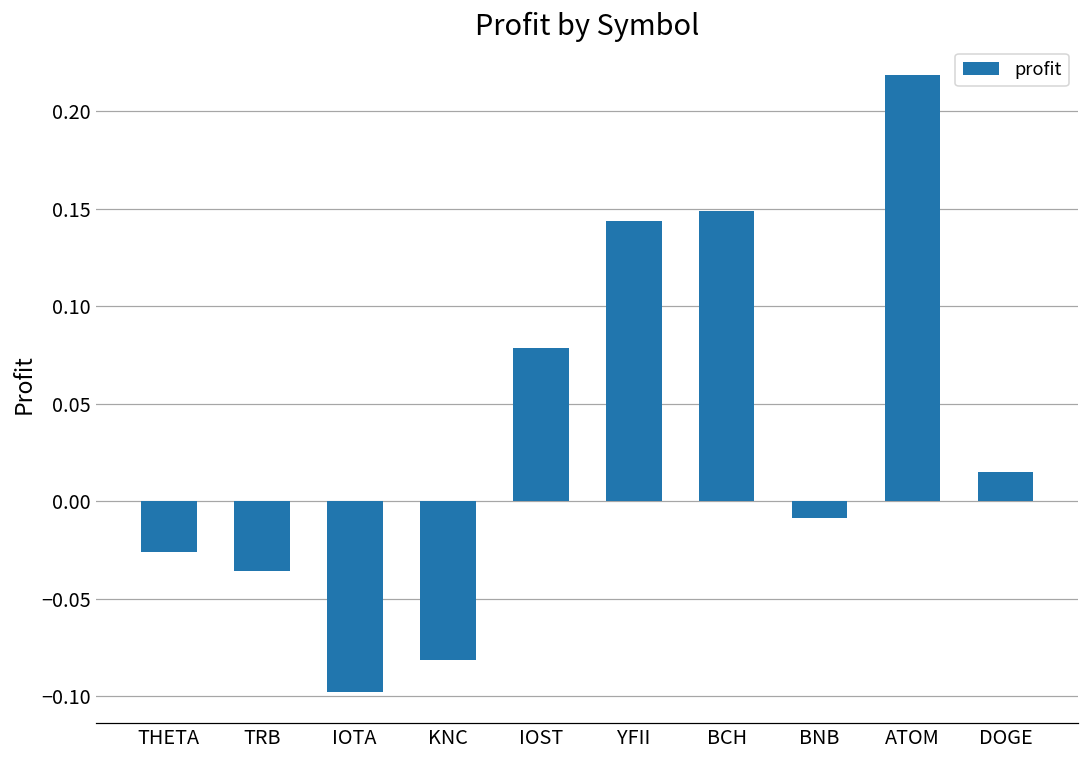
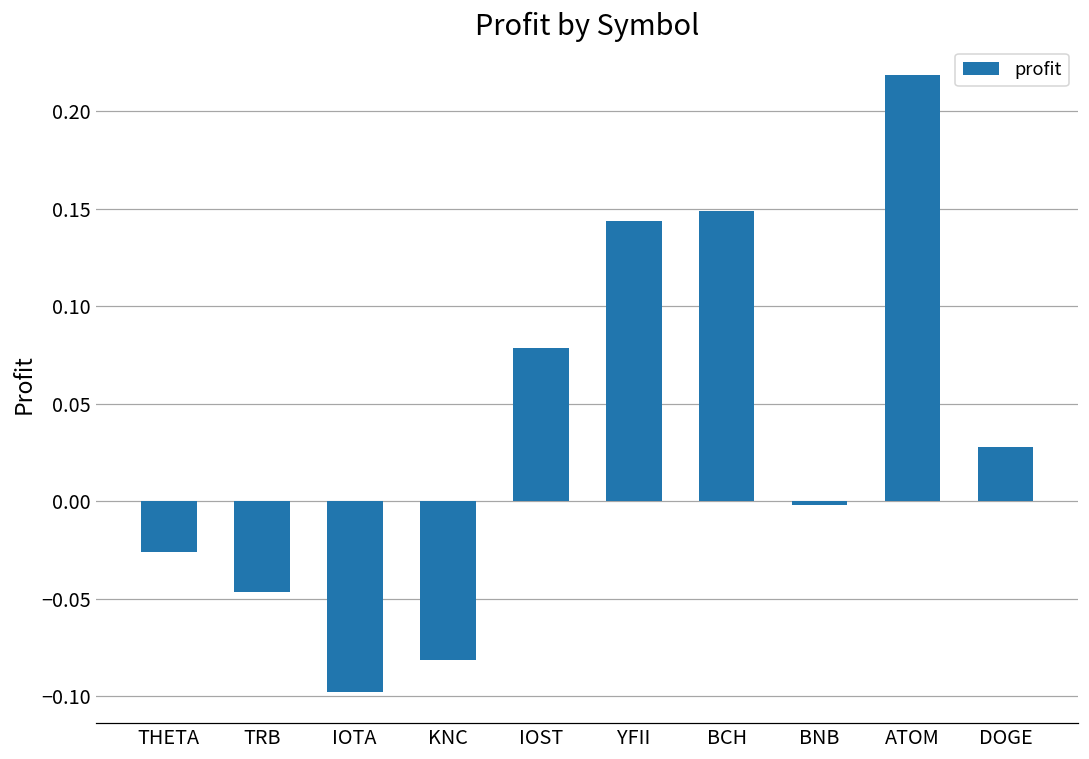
  {
    "THETA": -0.026,
-   "TRB": -0.036,
+   "TRB": -0.046,
    "IOTA": -0.098,
    "KNC": -0.081,
    "IOST": 0.079,
    "YFII": 0.144,
    "BCH": 0.149,
-   "BNB": -0.009,
+   "BNB": -0.002,
    "ATOM": 0.219,
-   "DOGE": 0.015
+   "DOGE": 0.028
  }
